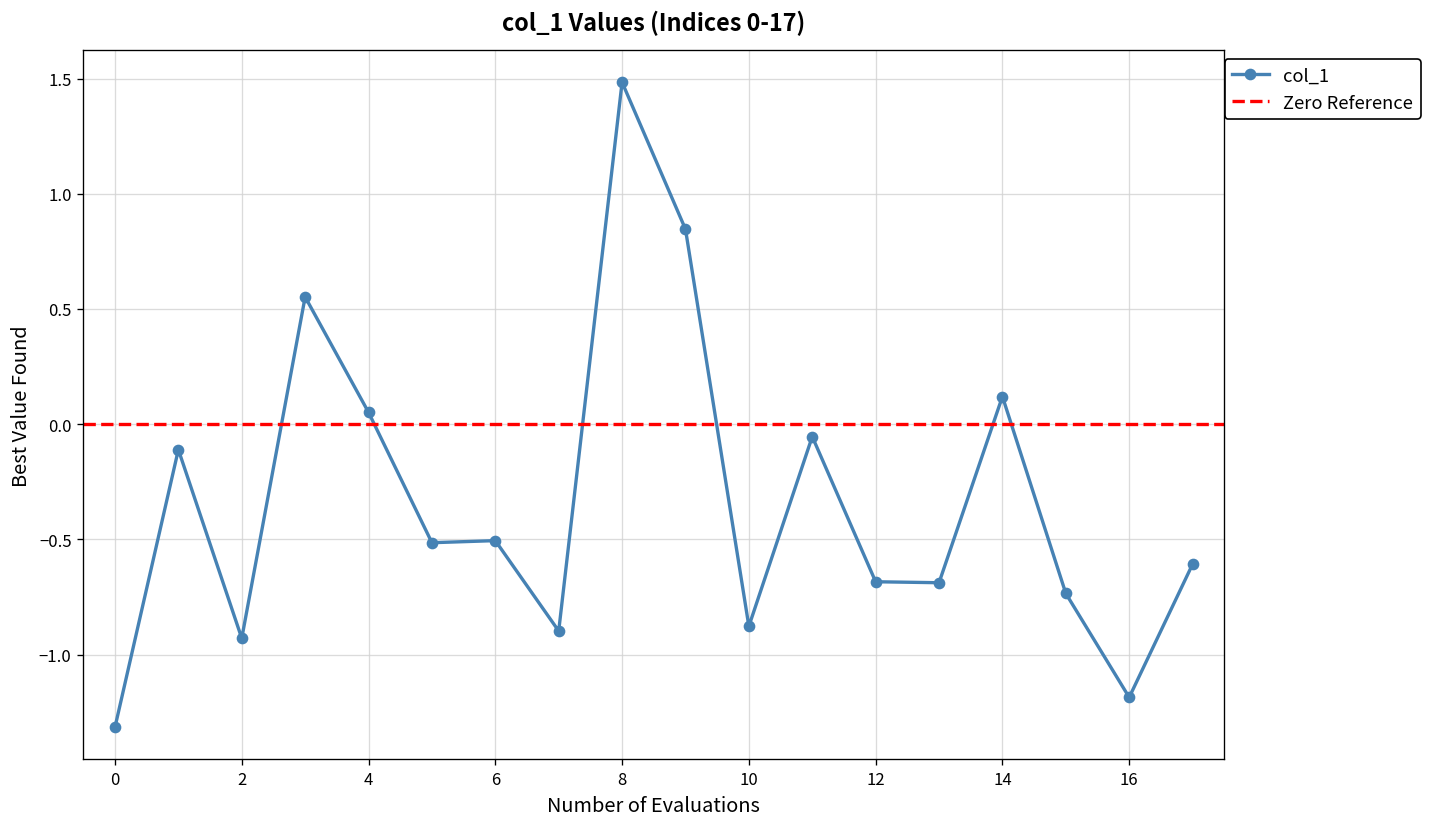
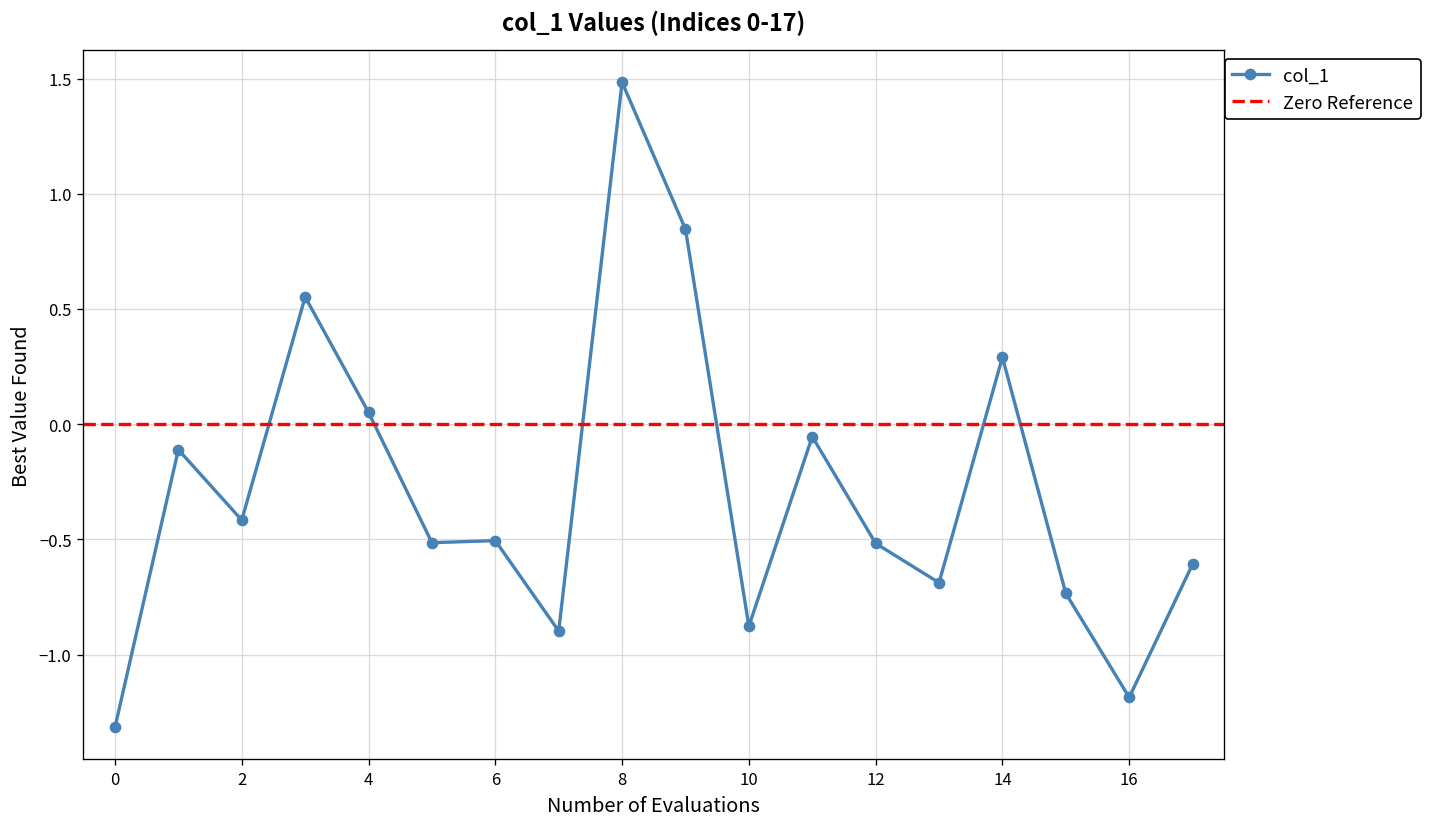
  {
    "0": -1.32,
-   "2": -0.93,
+   "2": -0.42,
    "4": 0.05,
    "6": -0.51,
    "8": 1.48,
    "10": -0.88,
-   "12": -0.68,
-   "14": 0.12,
+   "12": -0.52,
+   "14": 0.29,
    "16": -1.19
  }
